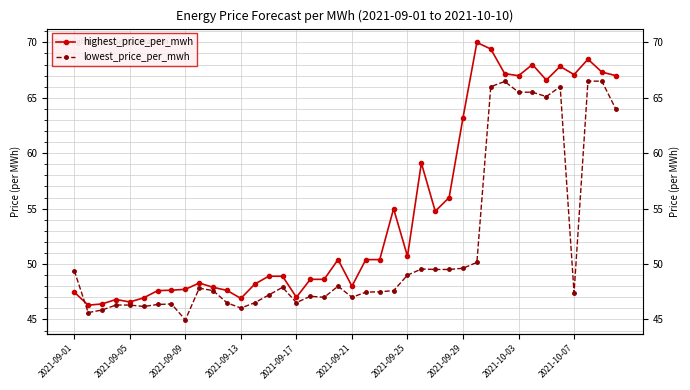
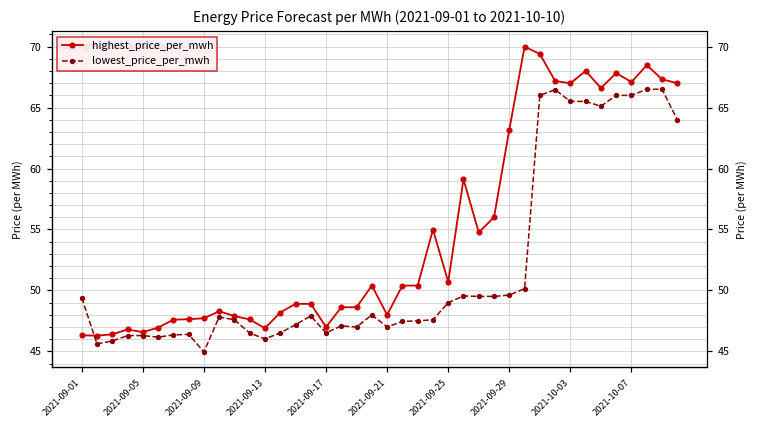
  {
    "highest_price_per_mwh": {
-     "2021-09-01": 47.5,
+     "2021-09-01": 46.3,
      "2021-09-05": 46.6,
      "2021-09-09": 47.7,
      "2021-09-13": 46.9,
      "2021-09-17": 47.0,
      "2021-09-21": 48.0,
      "2021-09-25": 50.7,
      "2021-09-29": 63.2,
      "2021-10-03": 67.0,
      "2021-10-07": 67.1
    },
    "lowest_price_per_mwh": {
      "2021-09-01": 49.4,
      "2021-09-05": 46.3,
      "2021-09-09": 45.0,
      "2021-09-13": 46.0,
      "2021-09-17": 46.5,
      "2021-09-21": 47.0,
      "2021-09-25": 49.0,
      "2021-09-29": 49.6,
      "2021-10-03": 65.5,
-     "2021-10-07": 47.4
+     "2021-10-07": 66.0
    }
  }
